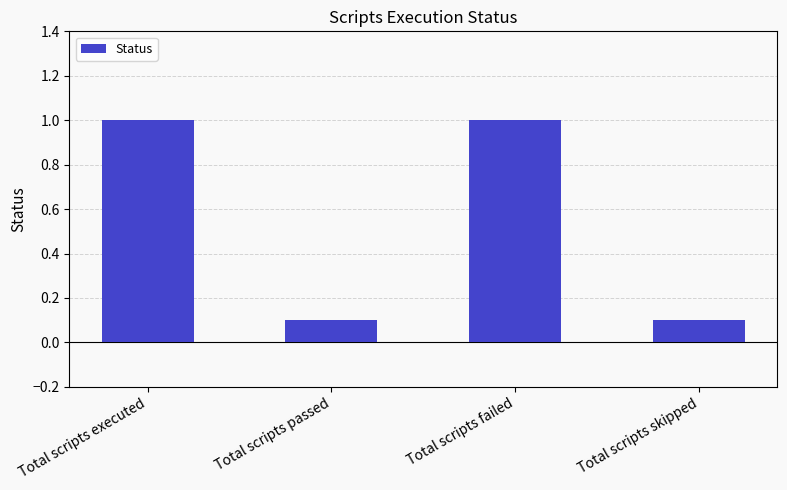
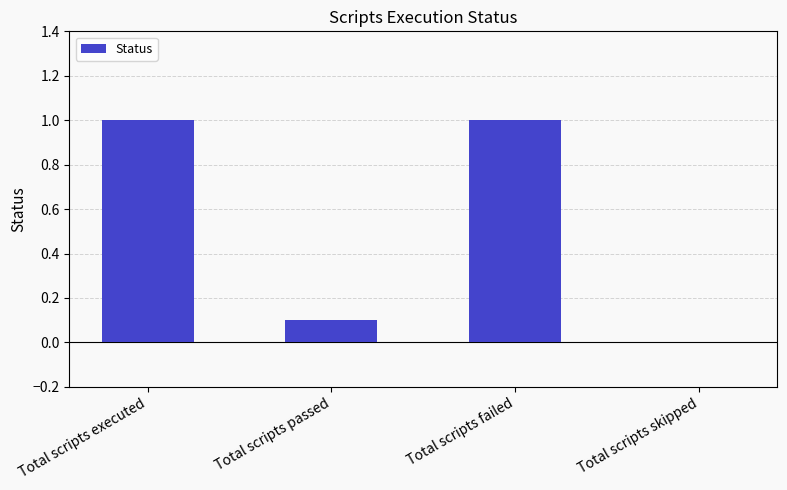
  {
    "Total scripts executed": 1.0,
    "Total scripts passed": 0.1,
    "Total scripts failed": 1.0,
-   "Total scripts skipped": 0.1
+   "Total scripts skipped": 0.0
  }
